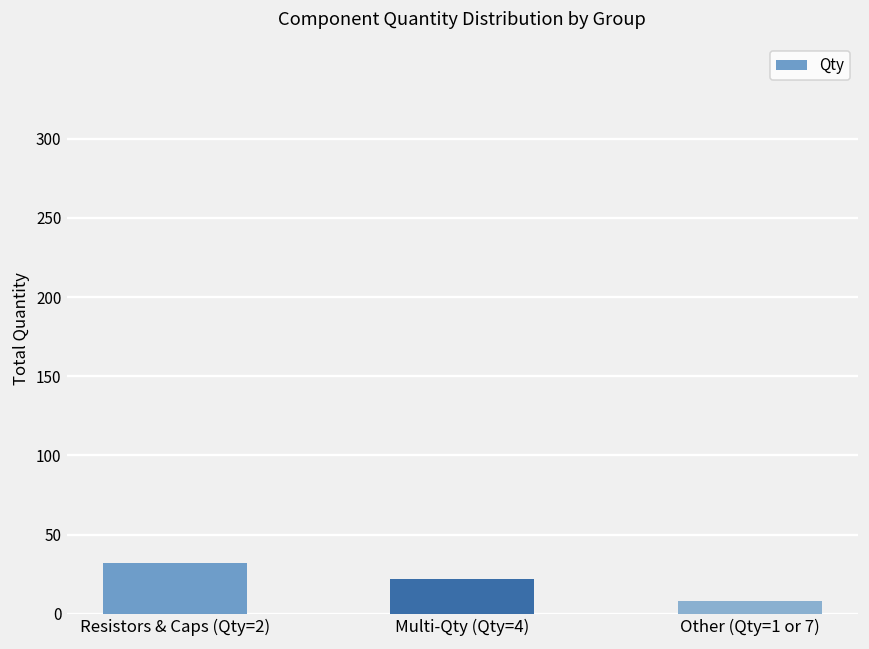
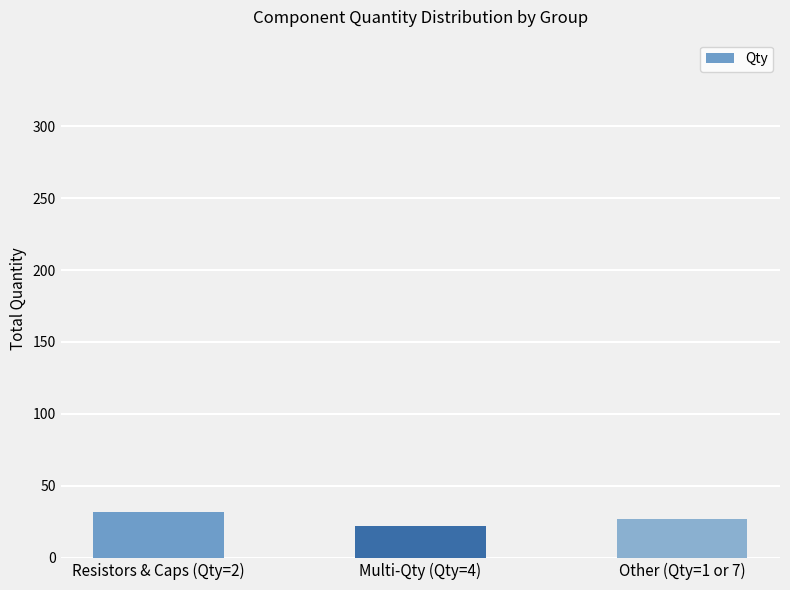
  {
    "Resistors & Caps (Qty=2)": 32,
    "Multi-Qty (Qty=4)": 22,
-   "Other (Qty=1 or 7)": 8
+   "Other (Qty=1 or 7)": 27
  }
